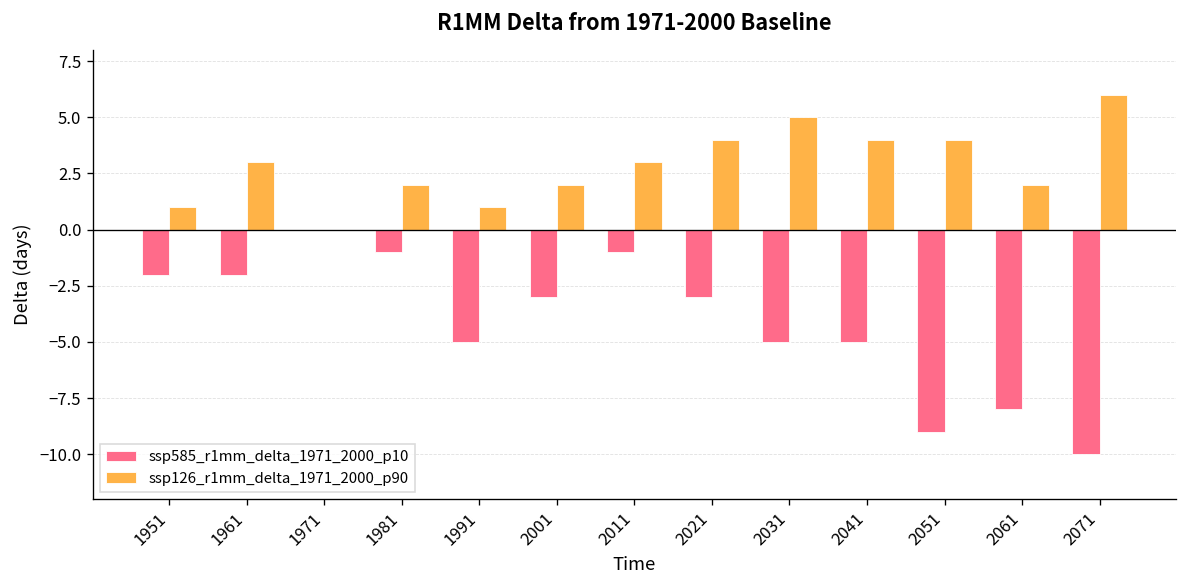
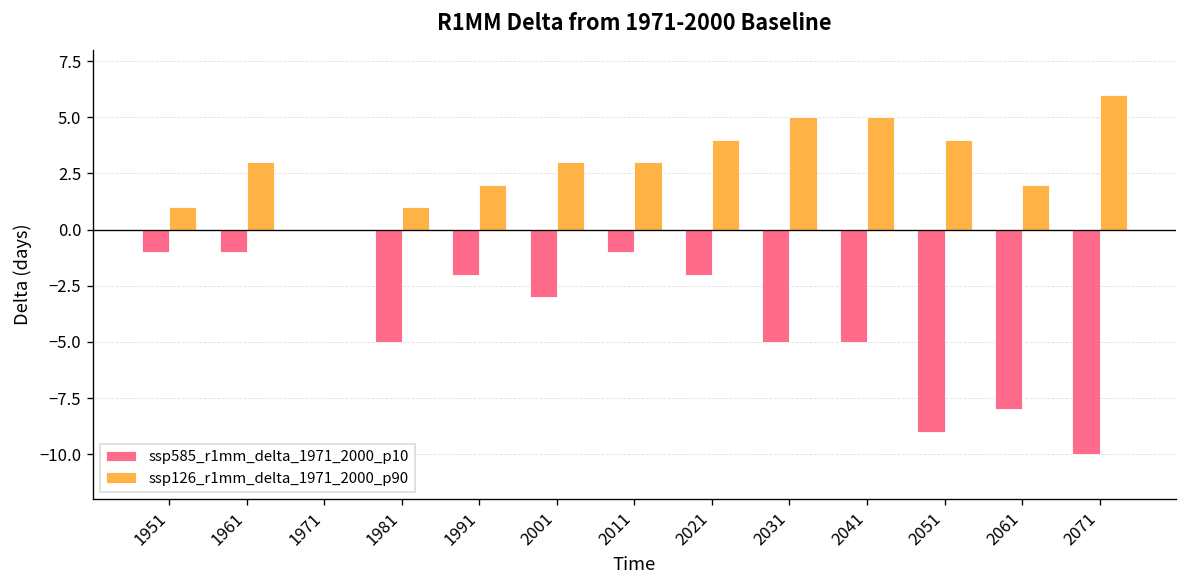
  {
    "ssp585_r1mm_delta_1971_2000_p10": {
-     "1951": -2,
-     "1961": -2,
+     "1951": -1,
+     "1961": -1,
      "1971": 0,
-     "1981": -1,
-     "1991": -5,
+     "1981": -5,
+     "1991": -2,
      "2001": -3,
      "2011": -1,
-     "2021": -3,
+     "2021": -2,
      "2031": -5,
      "2041": -5,
      "2051": -9,
      "2061": -8,
      "2071": -10
    },
    "ssp126_r1mm_delta_1971_2000_p90": {
      "1951": 1,
      "1961": 3,
      "1971": 0,
-     "1981": 2,
-     "1991": 1,
-     "2001": 2,
+     "1981": 1,
+     "1991": 2,
+     "2001": 3,
      "2011": 3,
      "2021": 4,
      "2031": 5,
-     "2041": 4,
+     "2041": 5,
      "2051": 4,
      "2061": 2,
      "2071": 6
    }
  }
